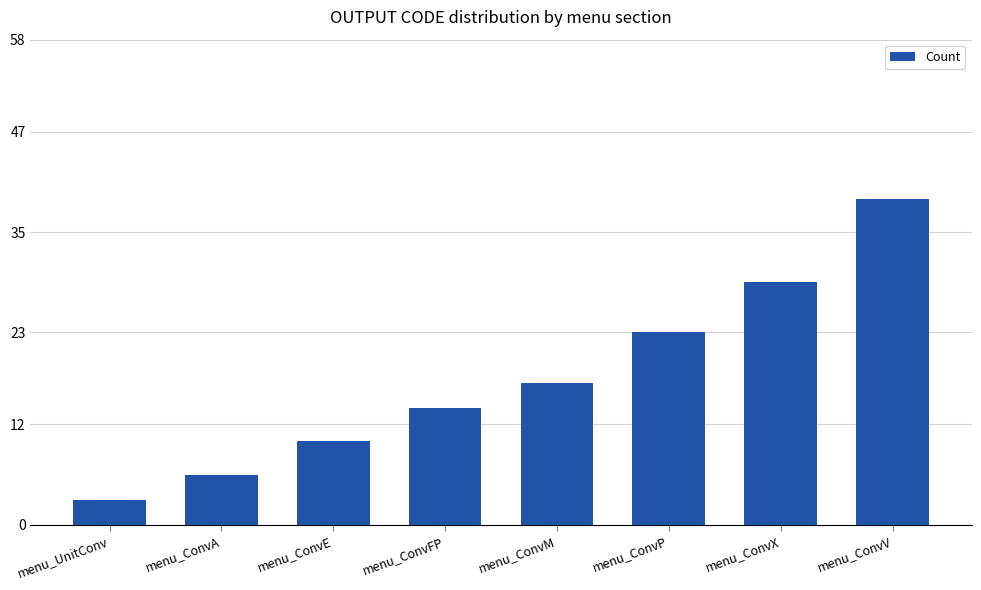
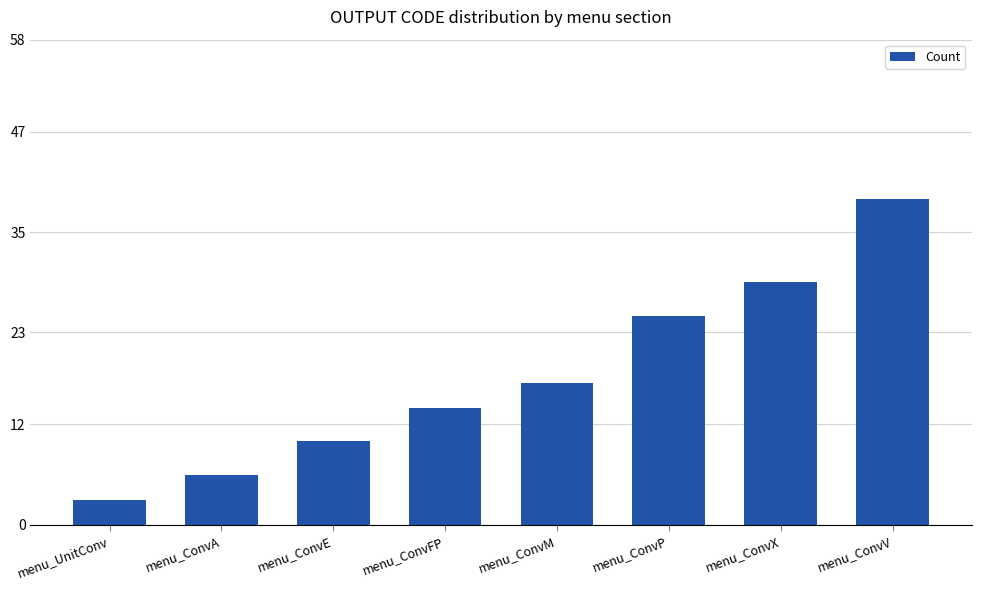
  {
    "menu_UnitConv": 3,
    "menu_ConvA": 6,
    "menu_ConvE": 10,
    "menu_ConvFP": 14,
    "menu_ConvM": 17,
-   "menu_ConvP": 23,
+   "menu_ConvP": 25,
    "menu_ConvX": 29,
    "menu_ConvV": 39
  }
